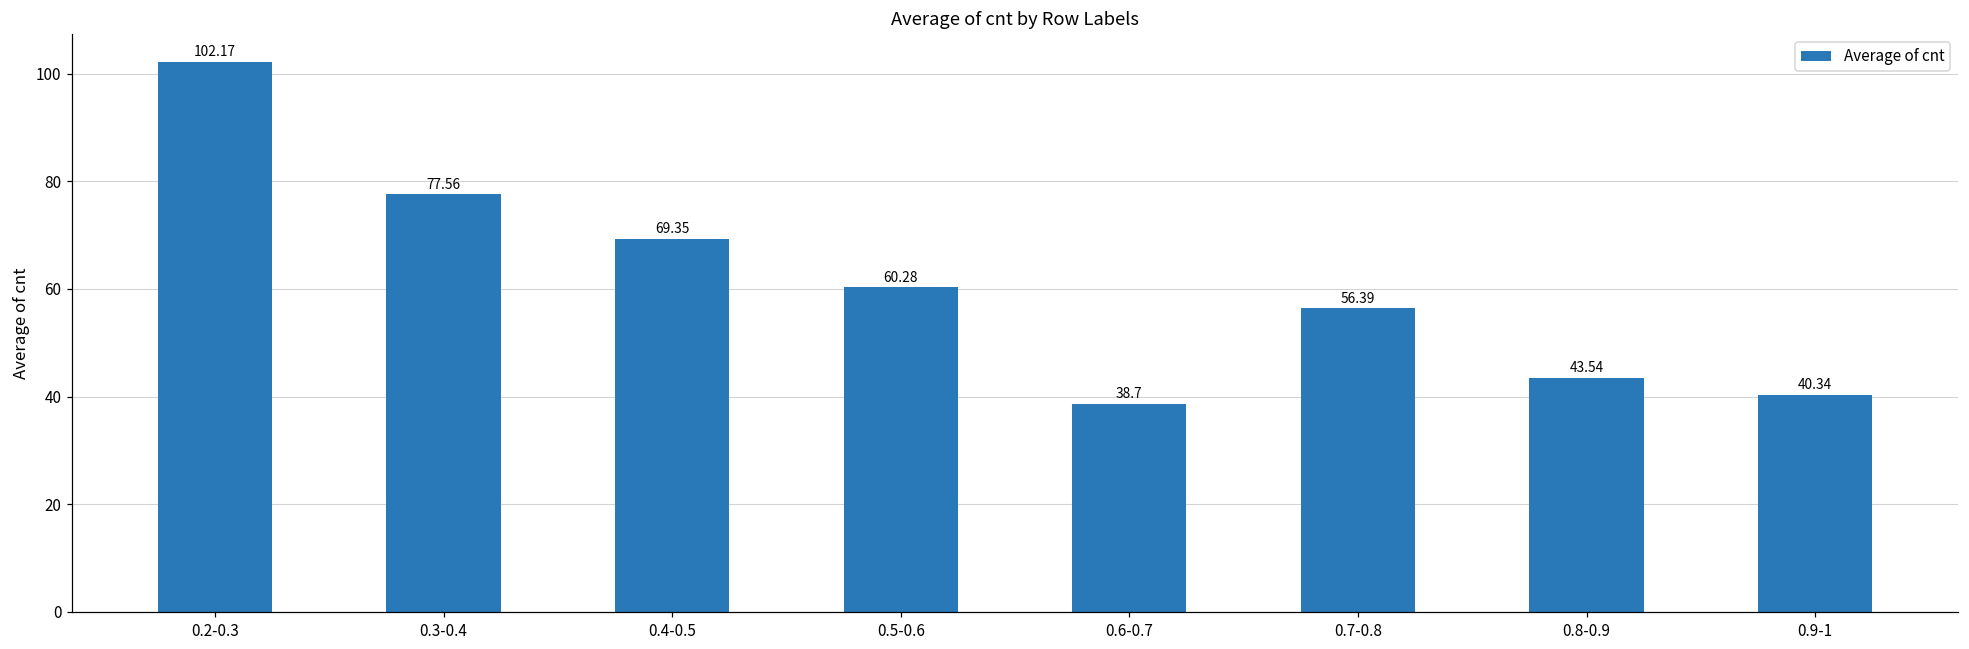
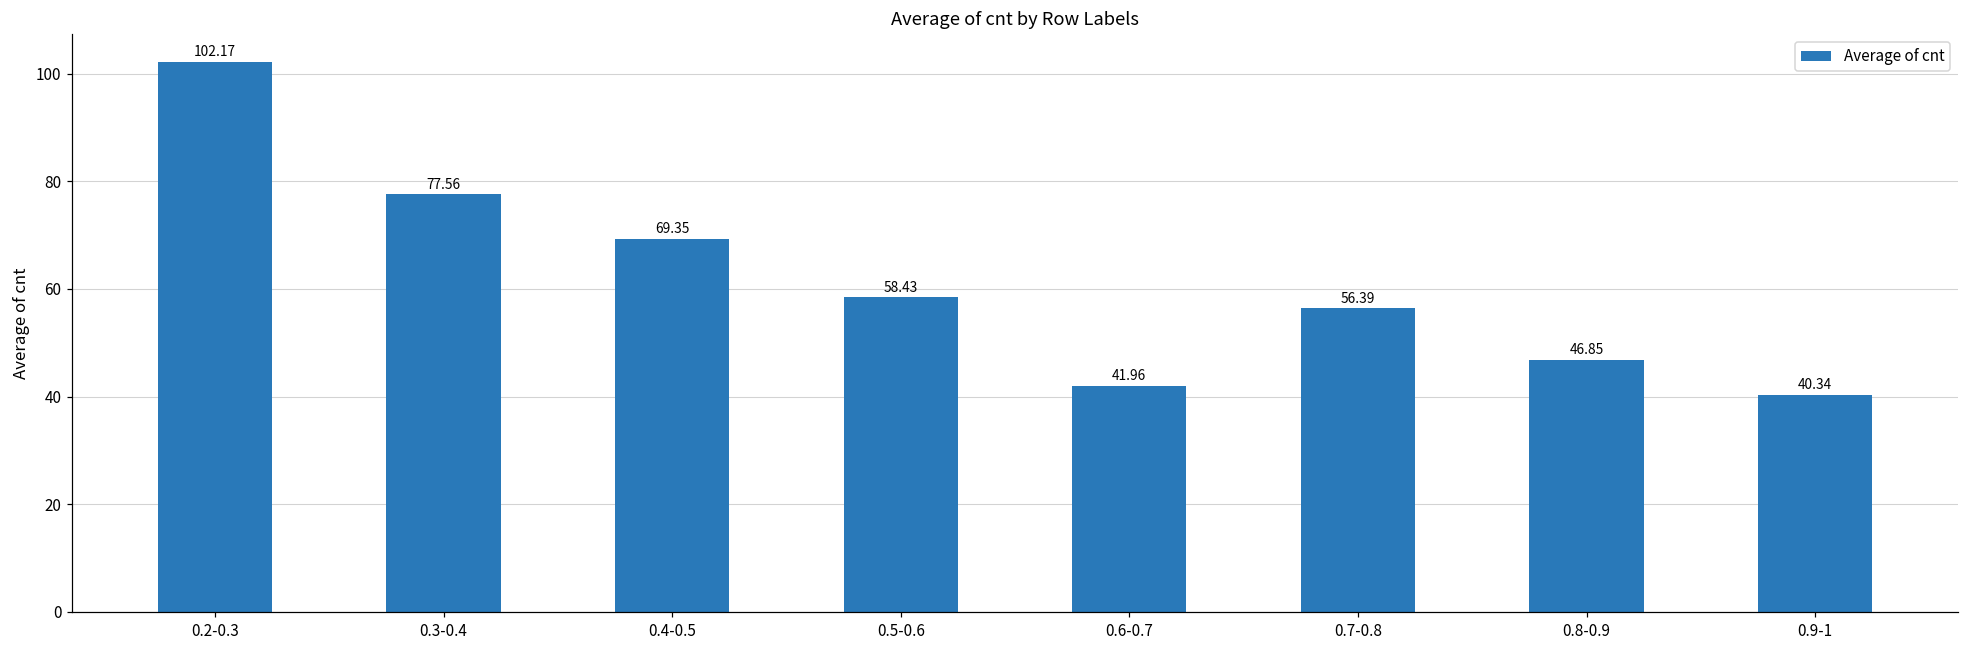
  {
    "0.2-0.3": 102.17,
    "0.3-0.4": 77.56,
    "0.4-0.5": 69.35,
-   "0.5-0.6": 60.28,
-   "0.6-0.7": 38.7,
+   "0.5-0.6": 58.43,
+   "0.6-0.7": 41.96,
    "0.7-0.8": 56.39,
-   "0.8-0.9": 43.54,
+   "0.8-0.9": 46.85,
    "0.9-1": 40.34
  }
